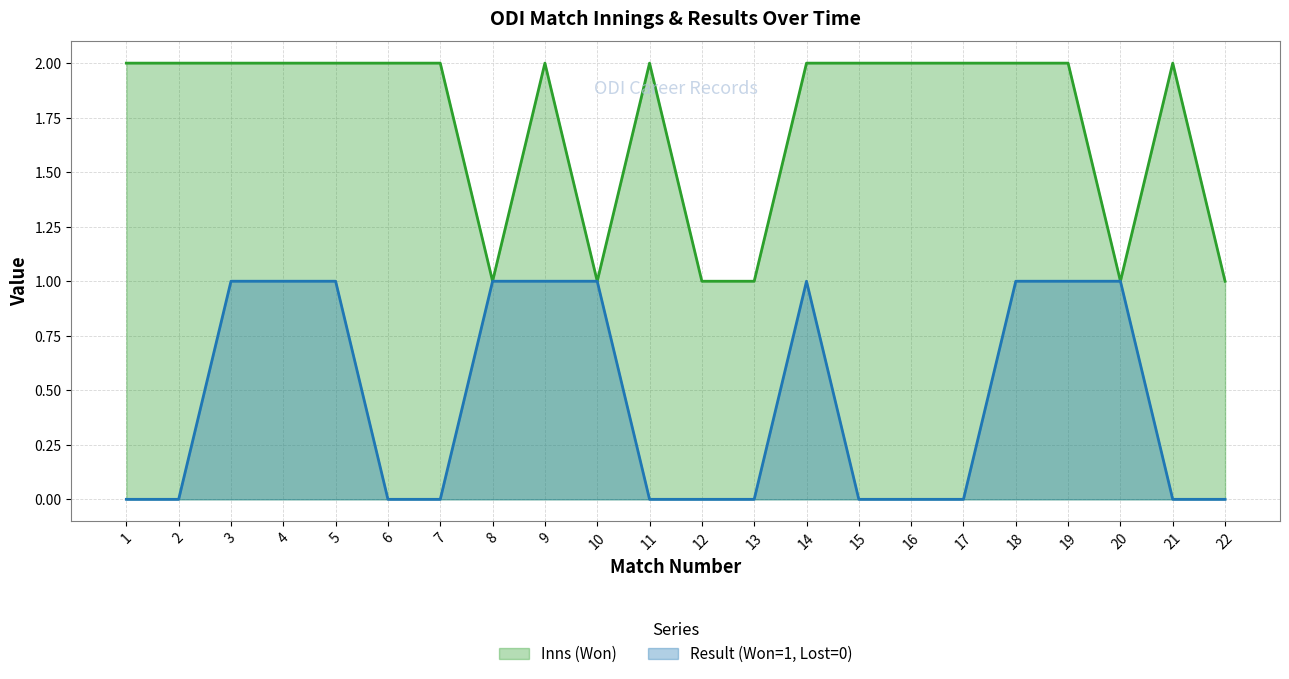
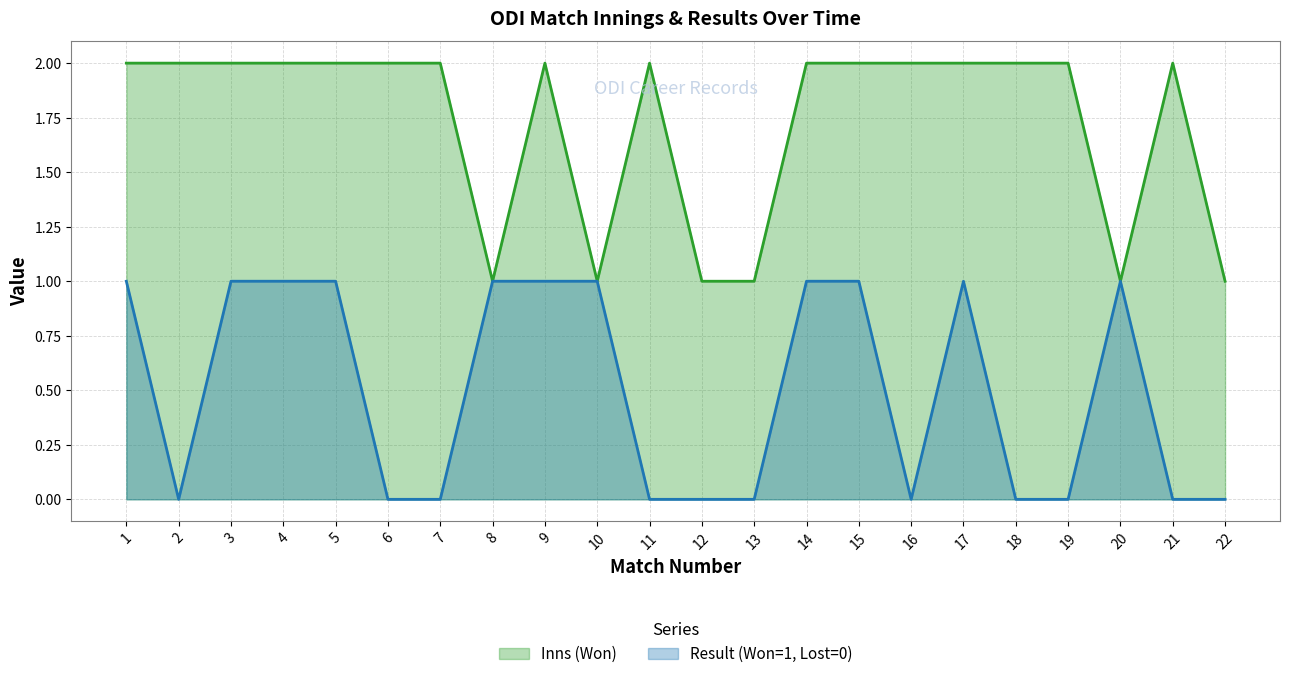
  {
    "Inns (Won)": {
      "1": 2,
      "2": 2,
      "3": 2,
      "4": 2,
      "5": 2,
      "6": 2,
      "7": 2,
      "9": 2,
      "11": 2,
      "12": 1,
      "13": 1,
      "14": 2,
      "15": 2,
      "16": 2,
      "17": 2,
      "18": 2,
      "19": 2,
      "21": 2,
      "22": 1
    },
    "Result (Won=1, Lost=0)": {
-     "1": 0,
+     "1": 1,
      "2": 0,
      "3": 1,
      "4": 1,
      "5": 1,
      "6": 0,
      "7": 0,
      "9": 1,
      "11": 0,
      "12": 0,
      "13": 0,
      "14": 1,
-     "15": 0,
+     "15": 1,
      "16": 0,
-     "17": 0,
-     "18": 1,
-     "19": 1,
+     "17": 1,
+     "18": 0,
+     "19": 0,
      "21": 0,
      "22": 0
    }
  }
